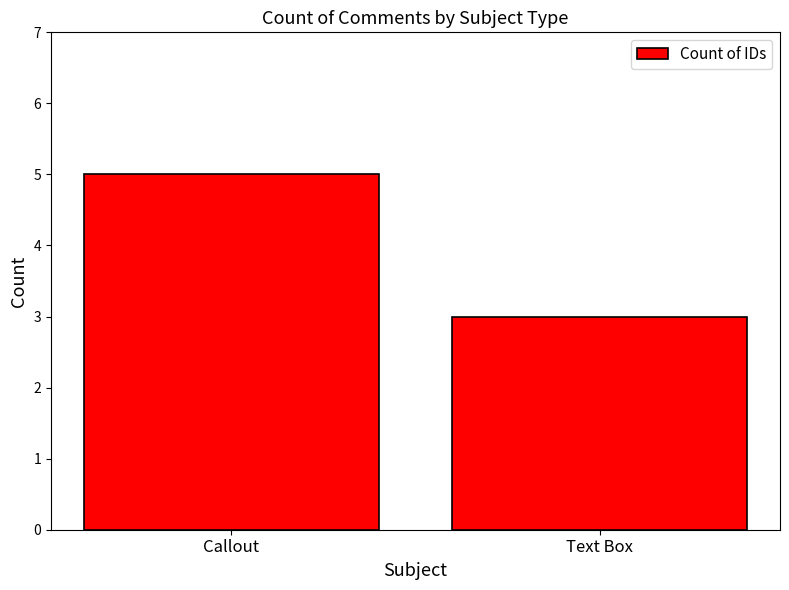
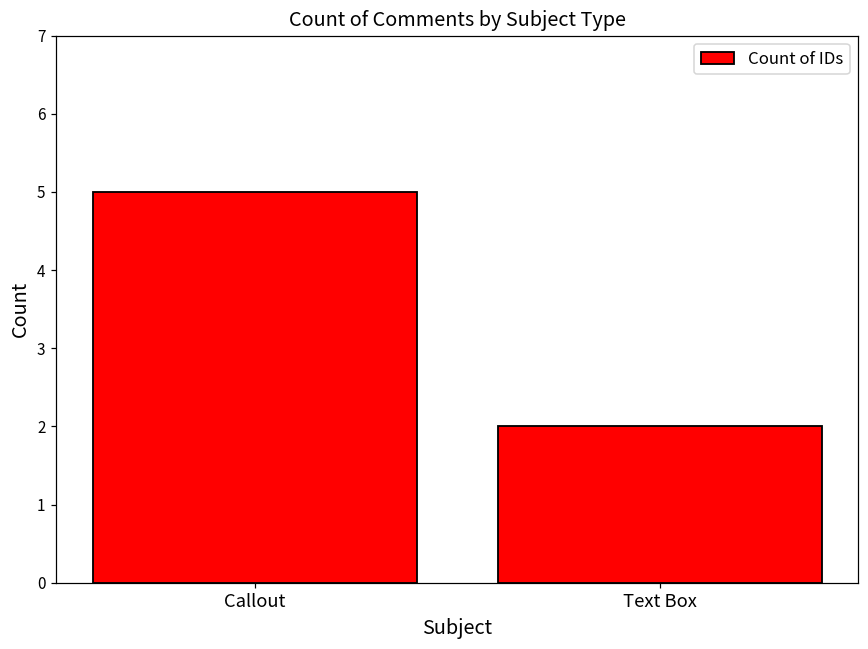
  {
    "Callout": 5,
-   "Text Box": 3
+   "Text Box": 2
  }
